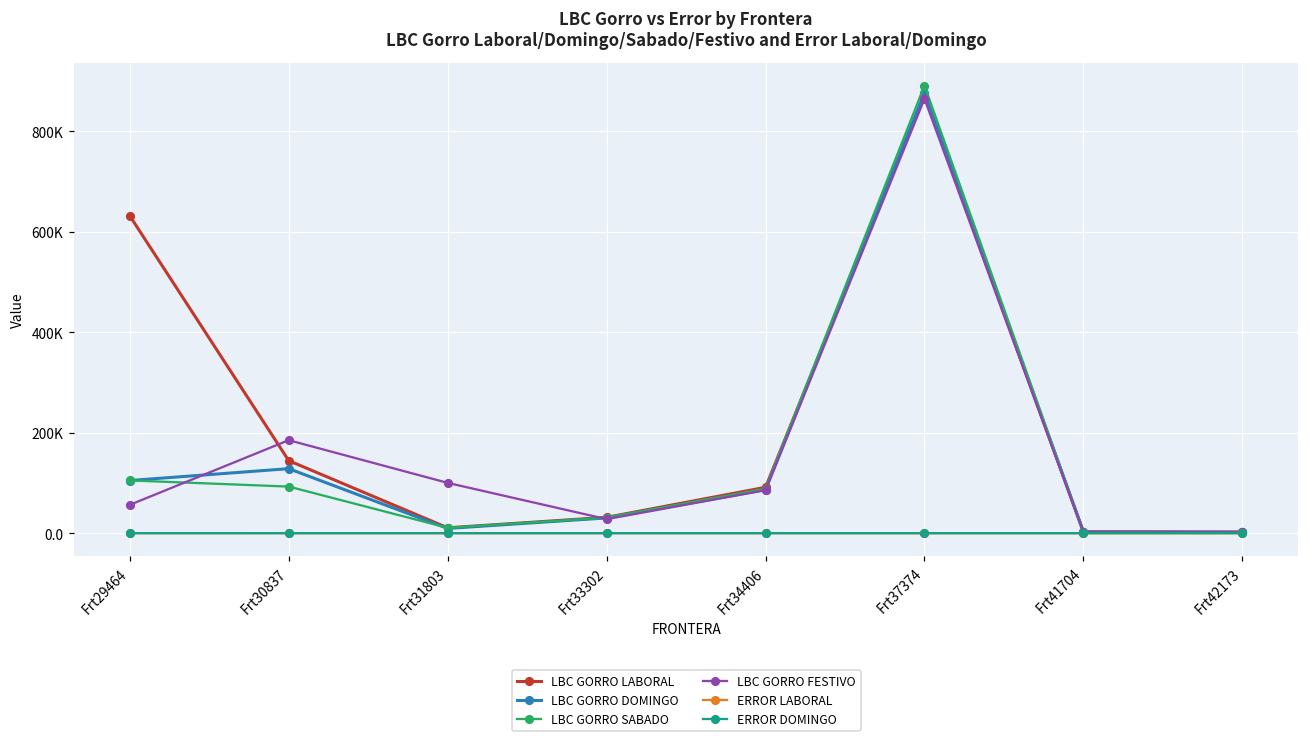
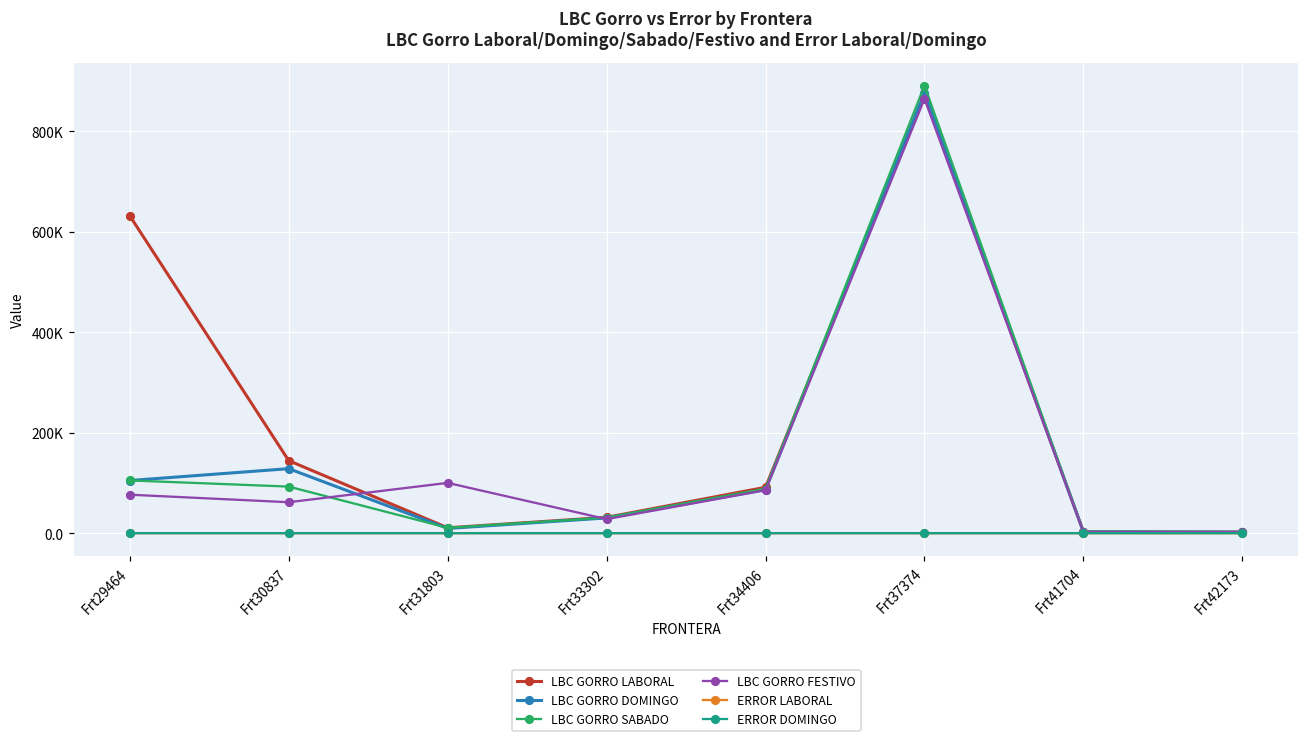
  {
    "LBC GORRO LABORAL": {
      "Frt29464": 630000,
      "Frt30837": 140000
    },
    "LBC GORRO DOMINGO": {
      "Frt30837": 130000
    },
    "LBC GORRO FESTIVO": {
-     "Frt29464": 60000,
-     "Frt30837": 190000,
+     "Frt29464": 80000,
+     "Frt30837": 60000,
      "Frt31803": 100000,
      "Frt37374": 860000
    }
  }
